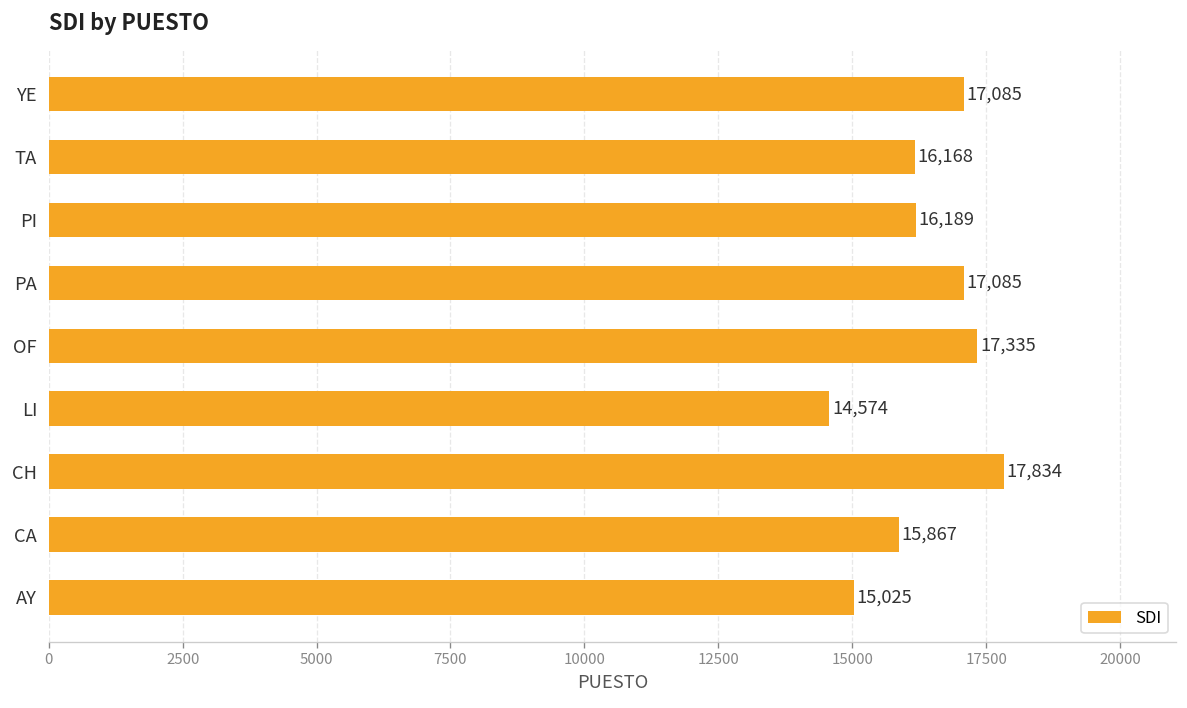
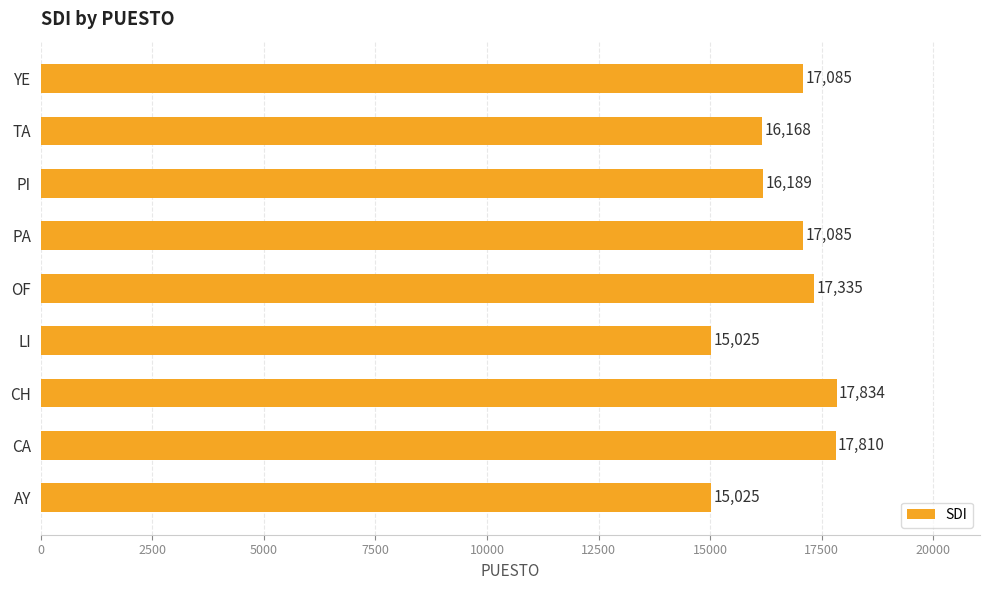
  {
    "YE": "17,085",
    "TA": "16,168",
    "PI": "16,189",
    "PA": "17,085",
    "OF": "17,335",
-   "LI": "14,574",
+   "LI": "15,025",
    "CH": "17,834",
-   "CA": "15,867",
+   "CA": "17,810",
    "AY": "15,025"
  }
